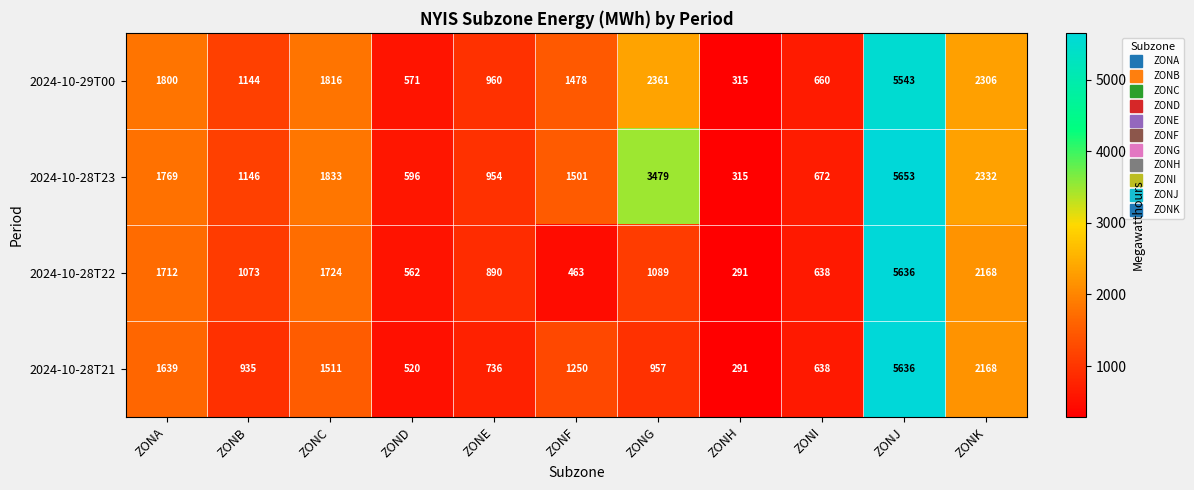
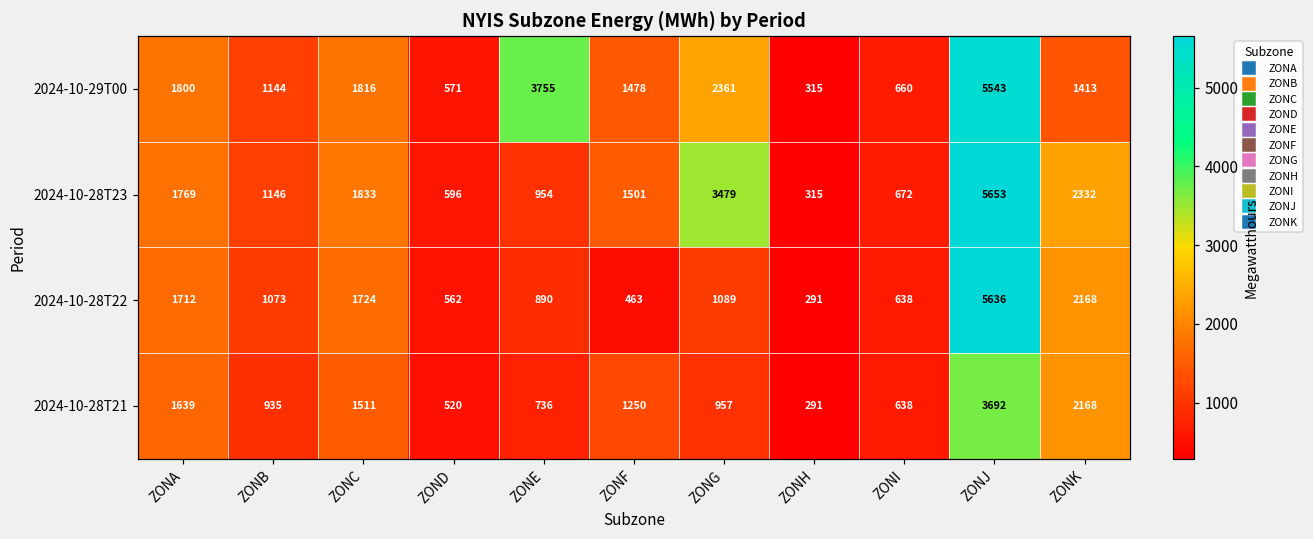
  {
    "2024-10-29T00": {
      "ZONA": 1800,
      "ZONB": 1144,
      "ZONC": 1816,
      "ZOND": 571,
-     "ZONE": 960,
+     "ZONE": 3755,
      "ZONF": 1478,
      "ZONG": 2361,
      "ZONH": 315,
      "ZONI": 660,
      "ZONJ": 5543,
-     "ZONK": 2306
+     "ZONK": 1413
    },
    "2024-10-28T23": {
      "ZONA": 1769,
      "ZONB": 1146,
      "ZONC": 1833,
      "ZOND": 596,
      "ZONE": 954,
      "ZONF": 1501,
      "ZONG": 3479,
      "ZONH": 315,
      "ZONI": 672,
      "ZONJ": 5653,
      "ZONK": 2332
    },
    "2024-10-28T22": {
      "ZONA": 1712,
      "ZONB": 1073,
      "ZONC": 1724,
      "ZOND": 562,
      "ZONE": 890,
      "ZONF": 463,
      "ZONG": 1089,
      "ZONH": 291,
      "ZONI": 638,
      "ZONJ": 5636,
      "ZONK": 2168
    },
    "2024-10-28T21": {
      "ZONA": 1639,
      "ZONB": 935,
      "ZONC": 1511,
      "ZOND": 520,
      "ZONE": 736,
      "ZONF": 1250,
      "ZONG": 957,
      "ZONH": 291,
      "ZONI": 638,
-     "ZONJ": 5636,
+     "ZONJ": 3692,
      "ZONK": 2168
    }
  }
